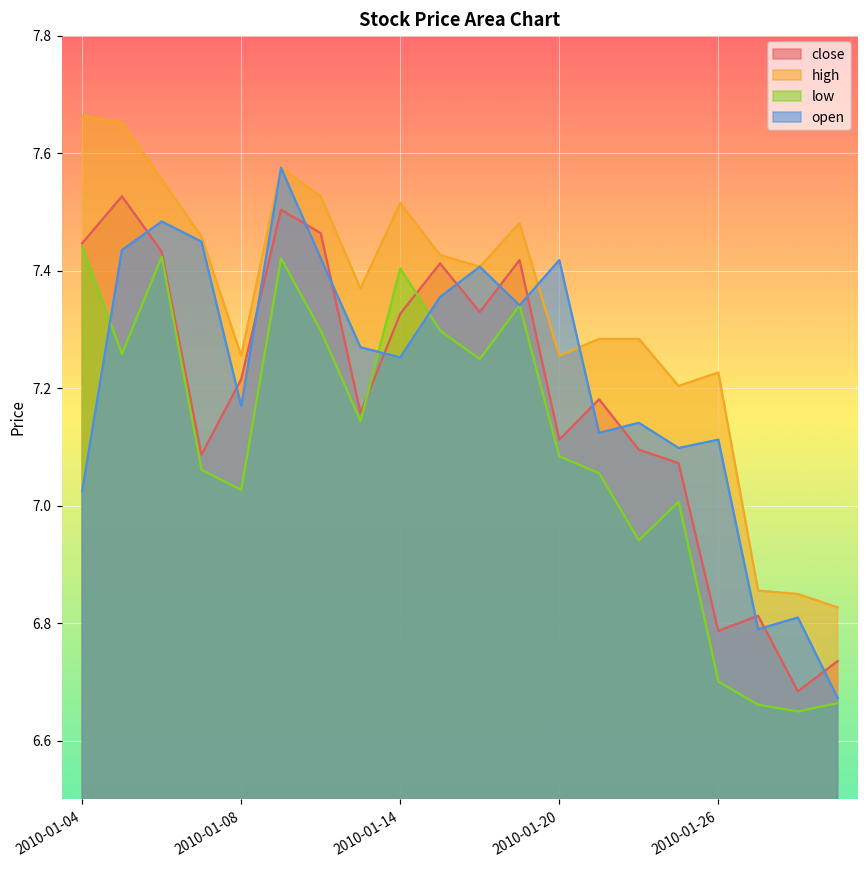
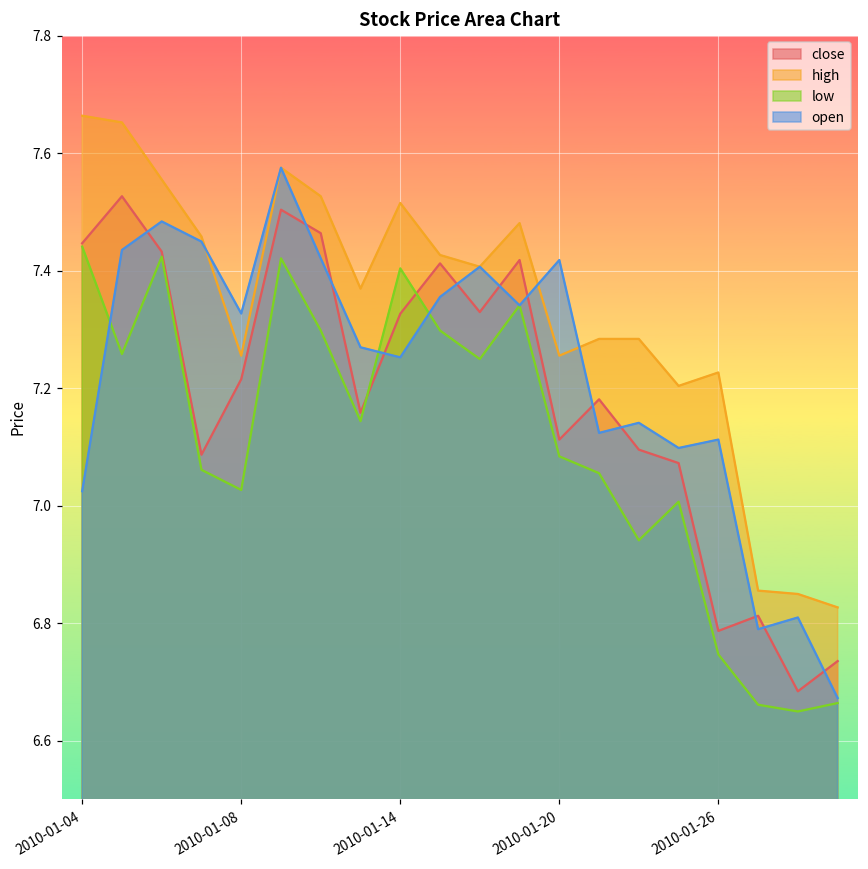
  {
    "close": {
      "2010-01-04": 7.45,
      "2010-01-08": 7.22,
      "2010-01-14": 7.33,
      "2010-01-20": 7.11,
      "2010-01-26": 6.79
    },
    "high": {
      "2010-01-04": 7.66,
      "2010-01-08": 7.26,
      "2010-01-14": 7.52,
      "2010-01-20": 7.26,
      "2010-01-26": 7.23
    },
    "low": {
      "2010-01-04": 7.44,
      "2010-01-08": 7.03,
      "2010-01-14": 7.40,
      "2010-01-20": 7.08,
-     "2010-01-26": 6.70
+     "2010-01-26": 6.75
    },
    "open": {
      "2010-01-04": 7.02,
-     "2010-01-08": 7.17,
+     "2010-01-08": 7.33,
      "2010-01-14": 7.25,
      "2010-01-20": 7.42,
      "2010-01-26": 7.11
    }
  }
